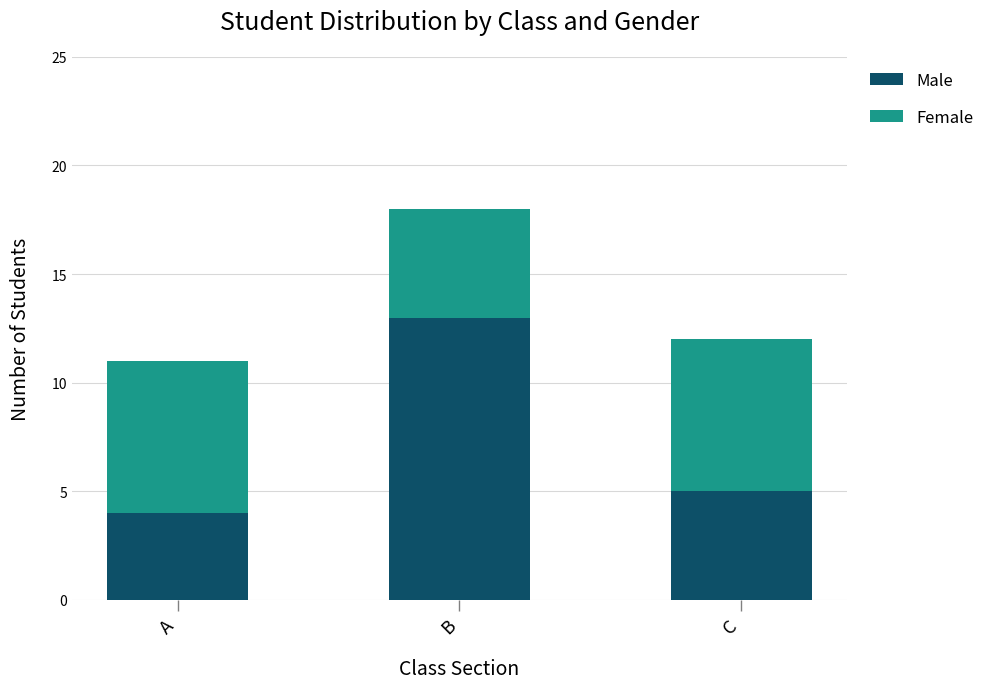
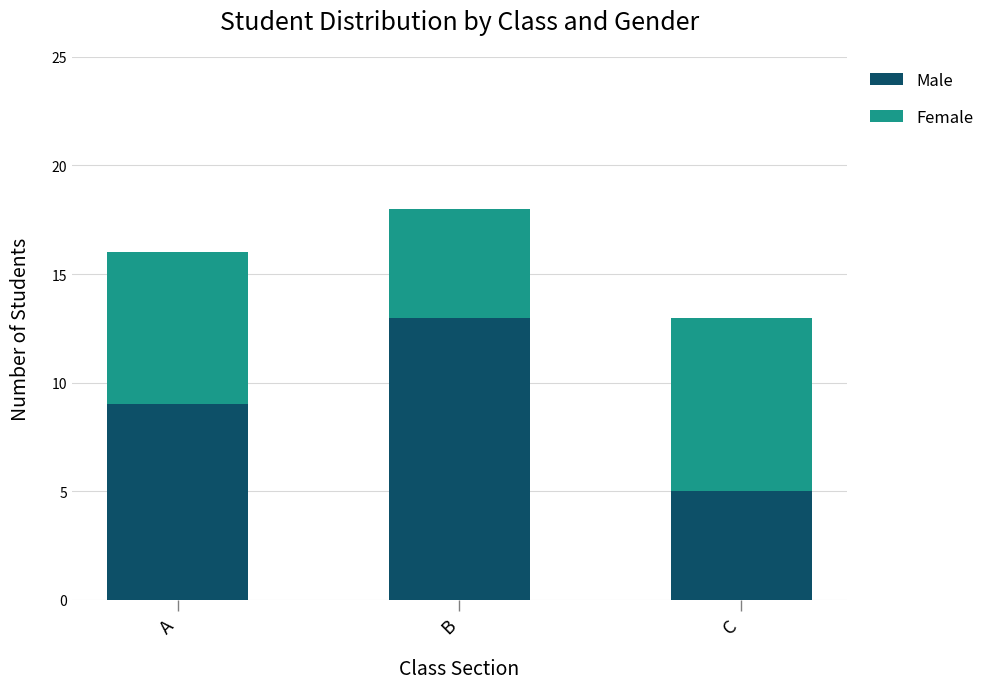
  {
    "Male": {
-     "A": 4,
+     "A": 9,
      "B": 13,
      "C": 5
    },
    "Female": {
      "A": 7,
      "B": 5,
-     "C": 7
+     "C": 8
    }
  }
